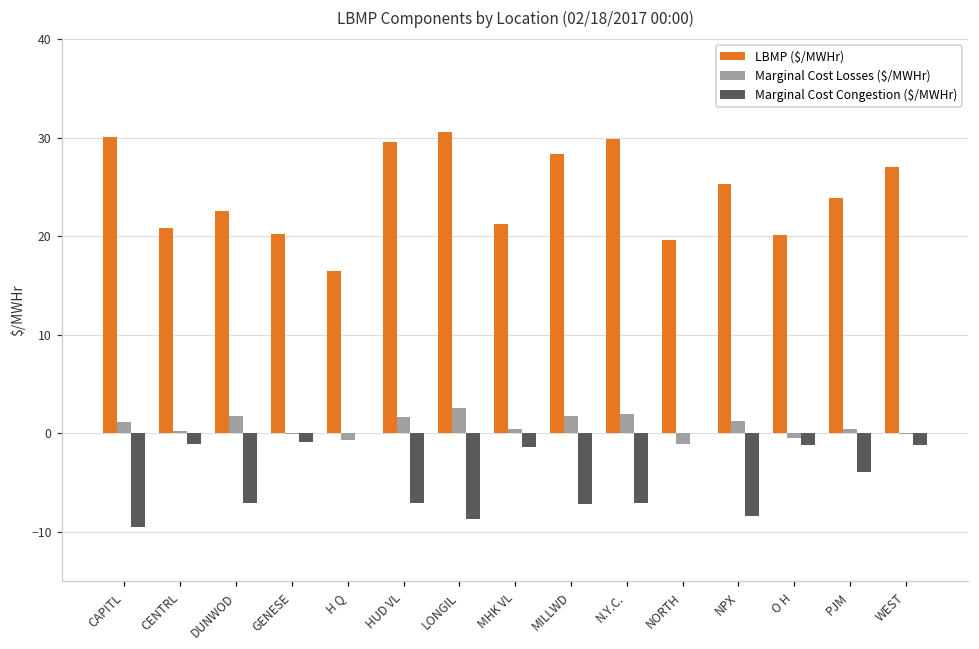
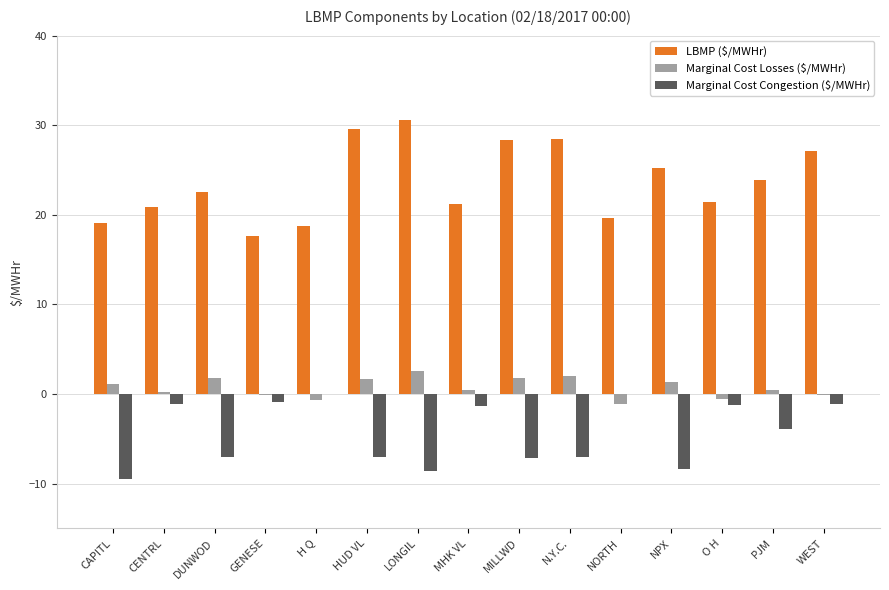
  {
    "LBMP ($/MWHr)": {
-     "CAPITL": 30,
+     "CAPITL": 19,
      "CENTRL": 21,
      "DUNWOD": 23,
-     "GENESE": 20,
-     "H Q": 16,
+     "GENESE": 18,
+     "H Q": 19,
      "HUD VL": 30,
      "LONGIL": 31,
      "MHK VL": 21,
      "MILLWD": 28,
-     "N.Y.C.": 30,
+     "N.Y.C.": 28,
      "NORTH": 20,
      "NPX": 25,
-     "O H": 20,
+     "O H": 21,
      "PJM": 24,
      "WEST": 27
    },
    "Marginal Cost Losses ($/MWHr)": {
      "CAPITL": 1,
      "DUNWOD": 2,
      "H Q": -1,
      "HUD VL": 2,
      "LONGIL": 3,
      "MHK VL": 0,
      "MILLWD": 2,
      "N.Y.C.": 2,
      "NORTH": -1,
      "NPX": 1,
      "O H": -1,
      "PJM": 0
    },
    "Marginal Cost Congestion ($/MWHr)": {
      "CAPITL": -9,
      "CENTRL": -1,
      "DUNWOD": -7,
      "GENESE": -1,
      "H Q": 0,
      "HUD VL": -7,
      "LONGIL": -9,
      "MHK VL": -1,
      "MILLWD": -7,
      "N.Y.C.": -7,
      "NORTH": 0,
      "NPX": -8,
      "O H": -1,
      "PJM": -4,
      "WEST": -1
    }
  }
